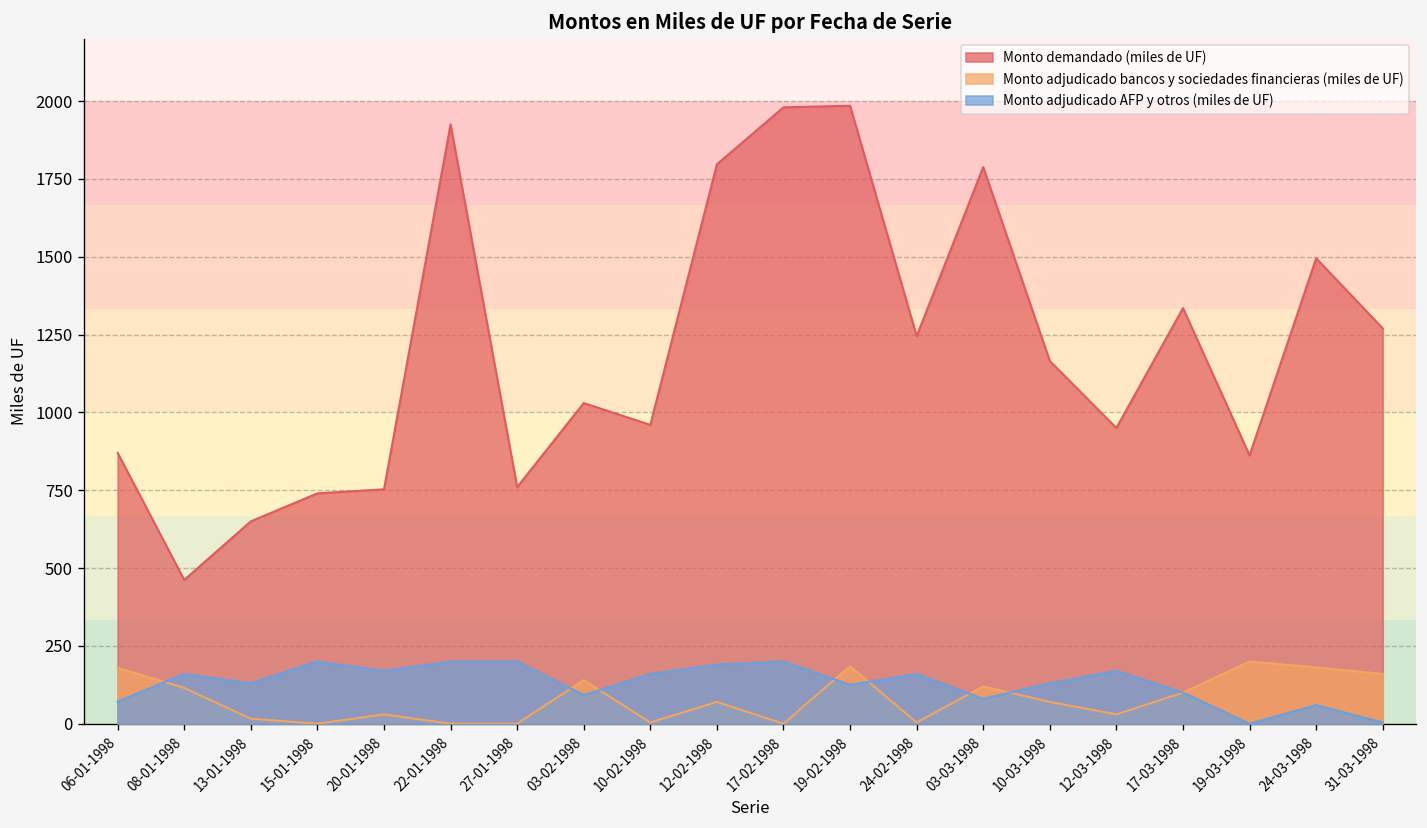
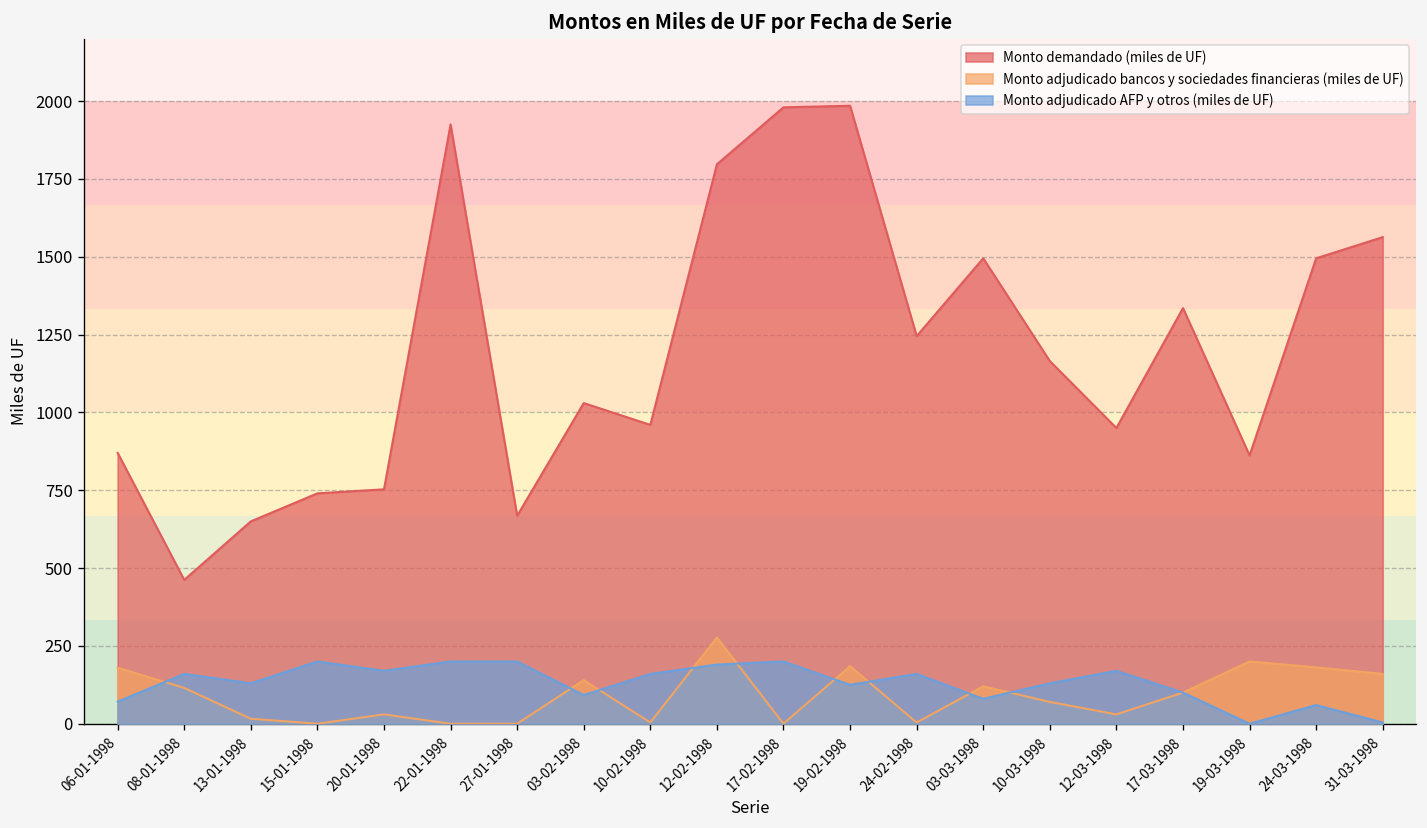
  {
    "Monto demandado (miles de UF)": {
      "06-01-1998": 870,
      "08-01-1998": 460,
      "13-01-1998": 650,
      "15-01-1998": 740,
      "20-01-1998": 750,
      "22-01-1998": 1930,
-     "27-01-1998": 760,
+     "27-01-1998": 670,
      "03-02-1998": 1030,
      "10-02-1998": 960,
      "12-02-1998": 1800,
      "17-02-1998": 1980,
      "19-02-1998": 1990,
      "24-02-1998": 1250,
-     "03-03-1998": 1790,
+     "03-03-1998": 1500,
      "10-03-1998": 1170,
      "12-03-1998": 950,
      "17-03-1998": 1340,
      "19-03-1998": 860,
      "24-03-1998": 1500,
-     "31-03-1998": 1270
+     "31-03-1998": 1560
    },
    "Monto adjudicado bancos y sociedades financieras (miles de UF)": {
      "06-01-1998": 180,
      "08-01-1998": 120,
      "13-01-1998": 20,
      "15-01-1998": 0,
      "20-01-1998": 30,
      "22-01-1998": 0,
      "27-01-1998": 0,
      "03-02-1998": 140,
      "10-02-1998": 0,
-     "12-02-1998": 70,
+     "12-02-1998": 280,
      "17-02-1998": 0,
      "19-02-1998": 190,
      "24-02-1998": 0,
      "03-03-1998": 120,
      "10-03-1998": 70,
      "12-03-1998": 30,
      "19-03-1998": 200,
      "24-03-1998": 180,
      "31-03-1998": 160
    },
    "Monto adjudicado AFP y otros (miles de UF)": {
      "06-01-1998": 70,
      "08-01-1998": 160,
      "13-01-1998": 130,
      "15-01-1998": 200,
      "20-01-1998": 170,
      "22-01-1998": 200,
      "27-01-1998": 200,
      "03-02-1998": 90,
      "10-02-1998": 160,
      "12-02-1998": 190,
      "17-02-1998": 200,
      "19-02-1998": 130,
      "24-02-1998": 160,
      "03-03-1998": 80,
      "10-03-1998": 130,
      "12-03-1998": 170,
      "19-03-1998": 0,
      "24-03-1998": 60,
      "31-03-1998": 0
    }
  }
